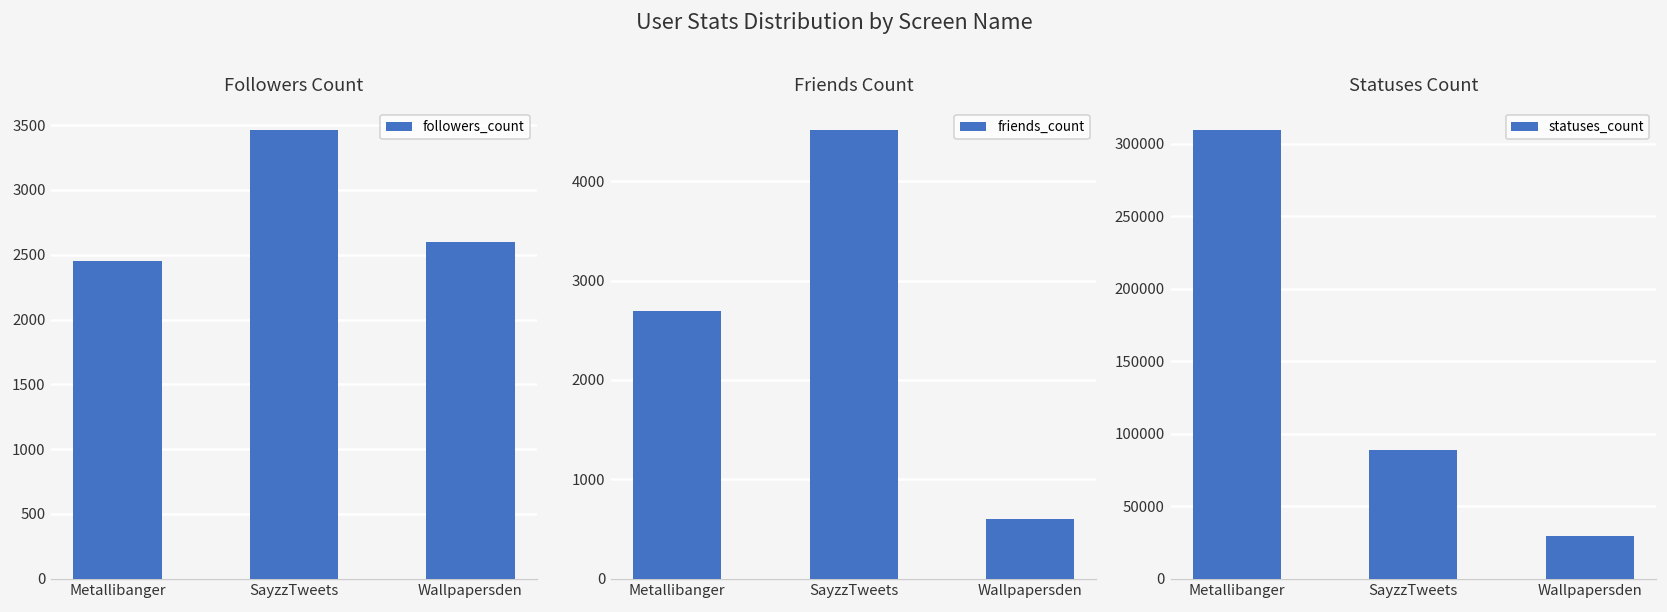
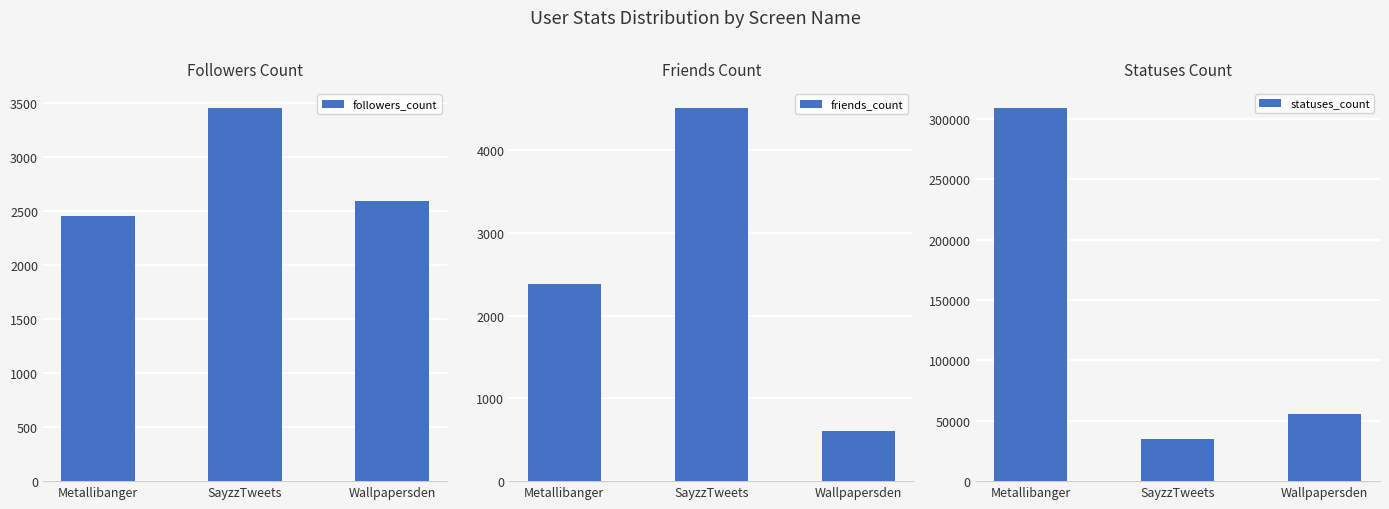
  {
    "Followers Count": {
      "Metallibanger": 2450,
      "SayzzTweets": 3460,
      "Wallpapersden": 2600
    },
    "Friends Count": {
-     "Metallibanger": 2700,
+     "Metallibanger": 2400,
      "SayzzTweets": 4500,
      "Wallpapersden": 600
    },
    "Statuses Count": {
      "Metallibanger": 309000,
-     "SayzzTweets": 89000,
-     "Wallpapersden": 29000
+     "SayzzTweets": 35000,
+     "Wallpapersden": 55000
    }
  }
